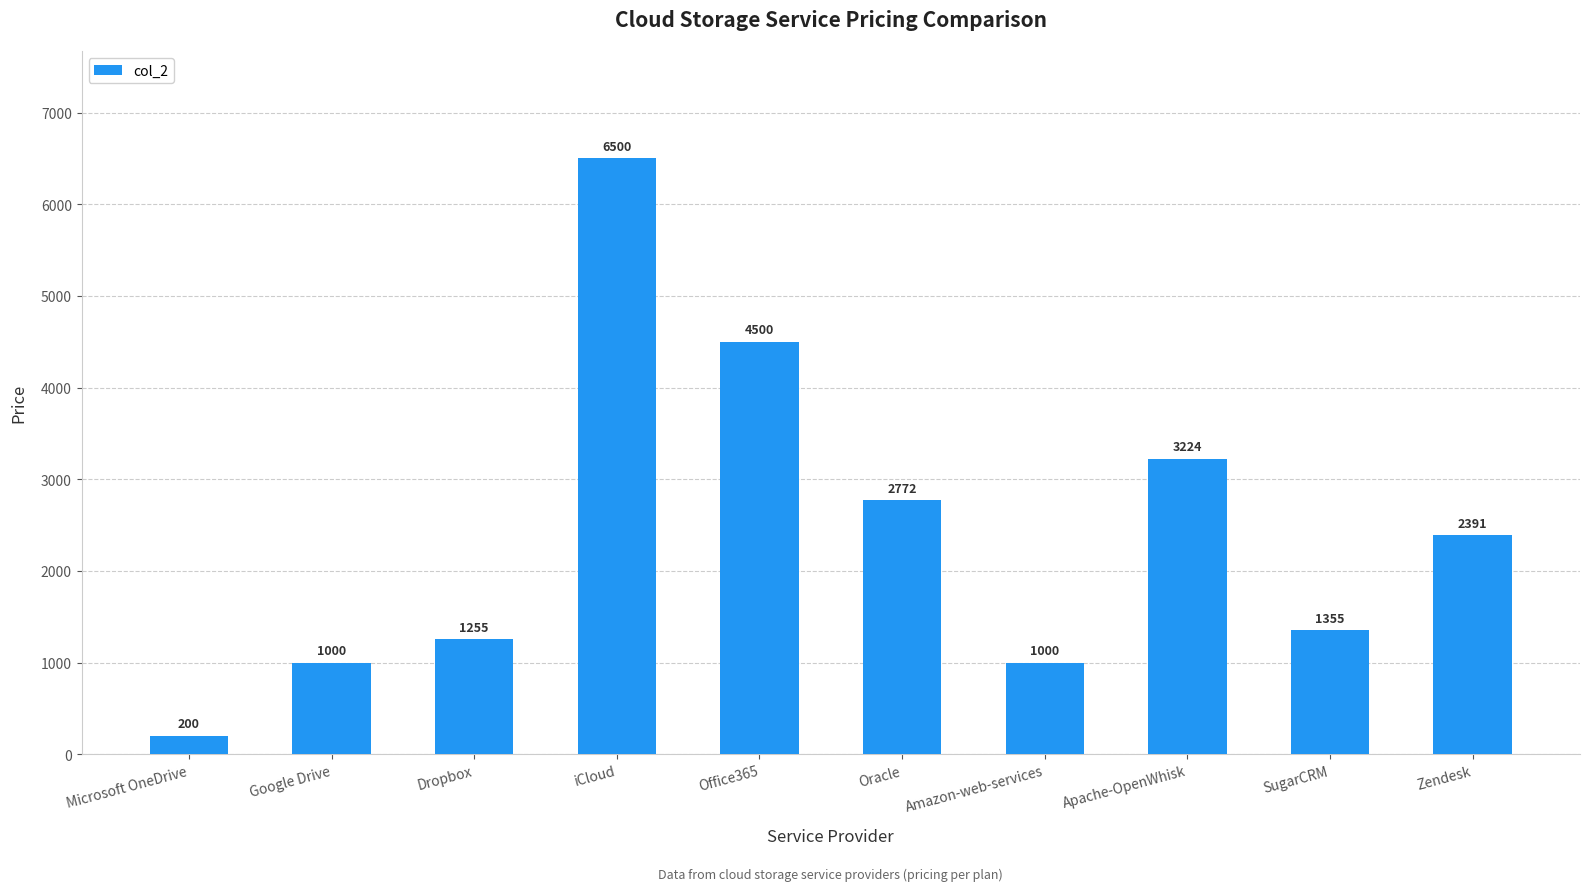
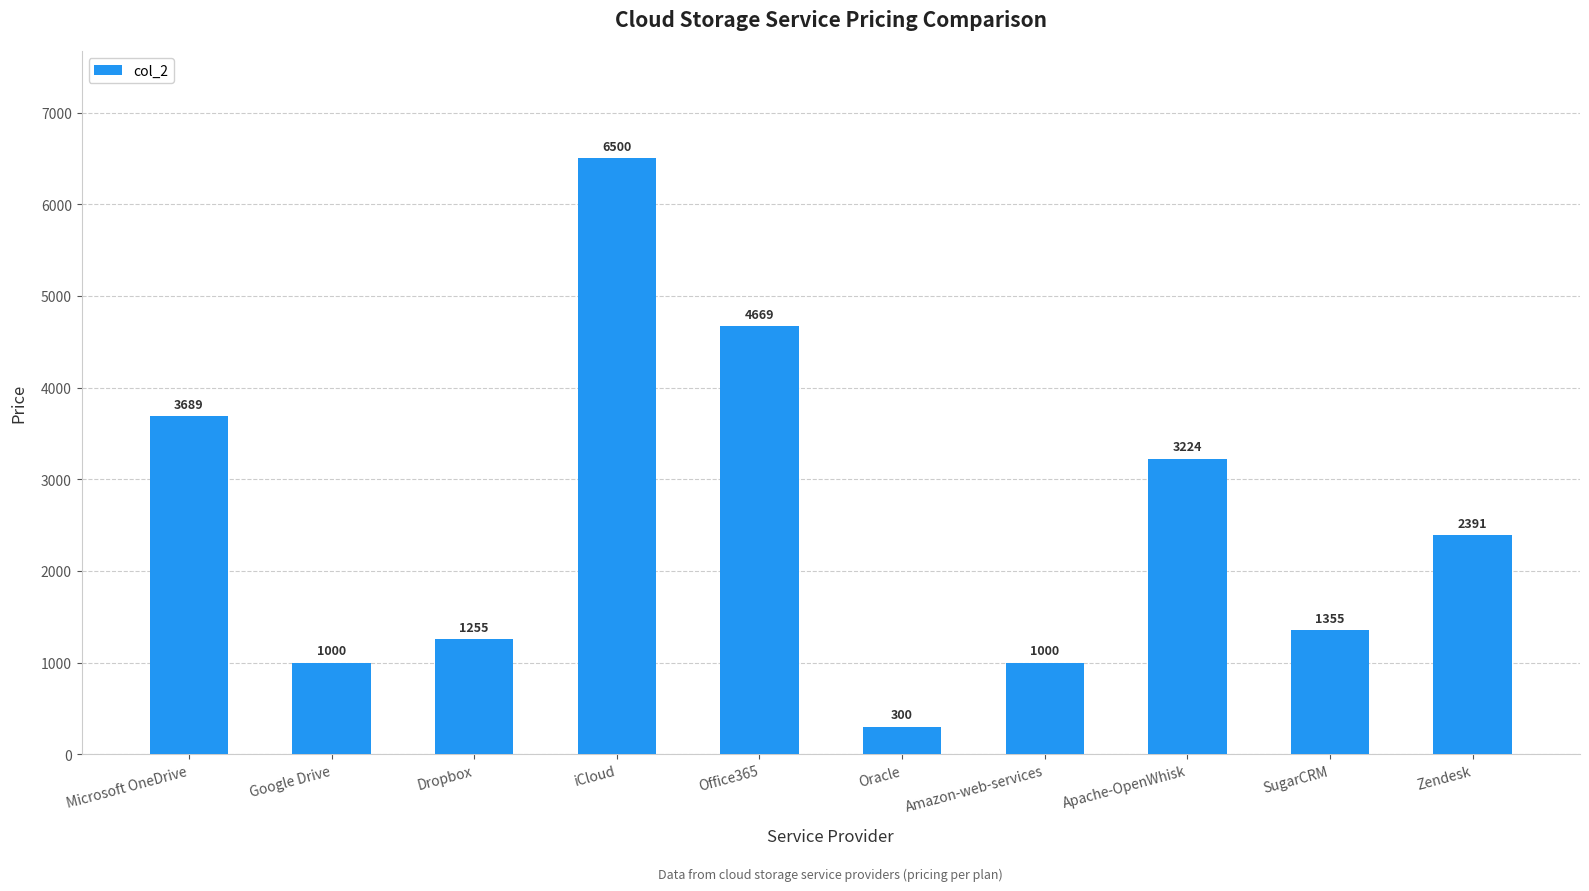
  {
-   "Microsoft OneDrive": 200,
+   "Microsoft OneDrive": 3689,
    "Google Drive": 1000,
    "Dropbox": 1255,
    "iCloud": 6500,
-   "Office365": 4500,
-   "Oracle": 2772,
+   "Office365": 4669,
+   "Oracle": 300,
    "Amazon-web-services": 1000,
    "Apache-OpenWhisk": 3224,
    "SugarCRM": 1355,
    "Zendesk": 2391
  }
